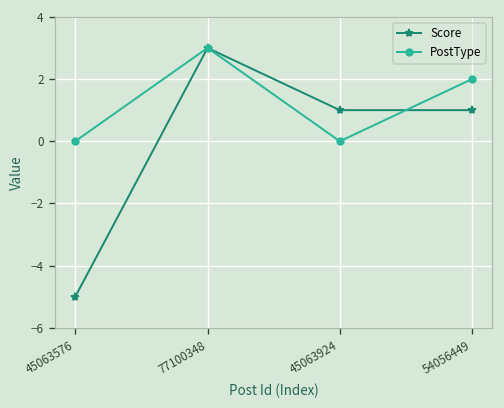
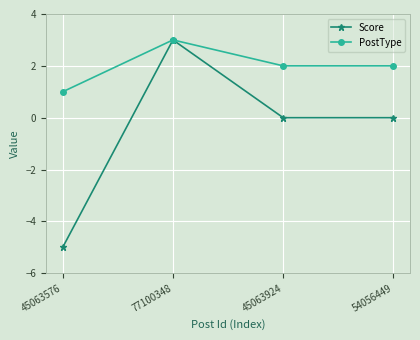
  {
    "Score": {
      "45063576": -5,
-     "45063924": 1,
-     "54056449": 1
+     "45063924": 0,
+     "54056449": 0
    },
    "PostType": {
-     "45063576": 0,
-     "45063924": 0,
+     "45063576": 1,
+     "45063924": 2,
      "54056449": 2
    }
  }
